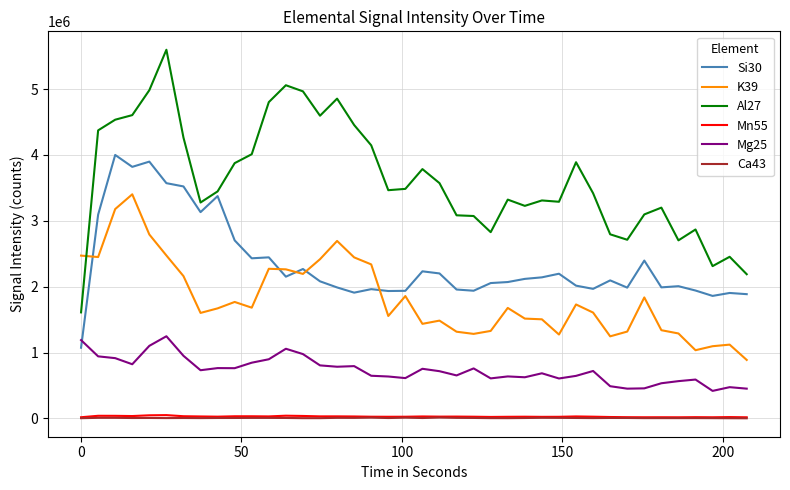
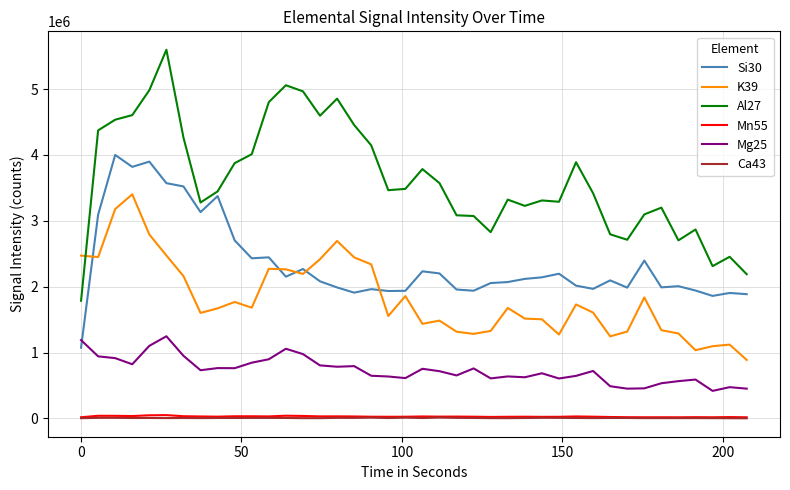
  {
    "Si30": {
      "0": 1100000
    },
    "K39": {
      "0": 2500000
    },
    "Al27": {
-     "0": 1600000
+     "0": 1800000
    },
    "Mg25": {
      "0": 1200000
    }
  }
